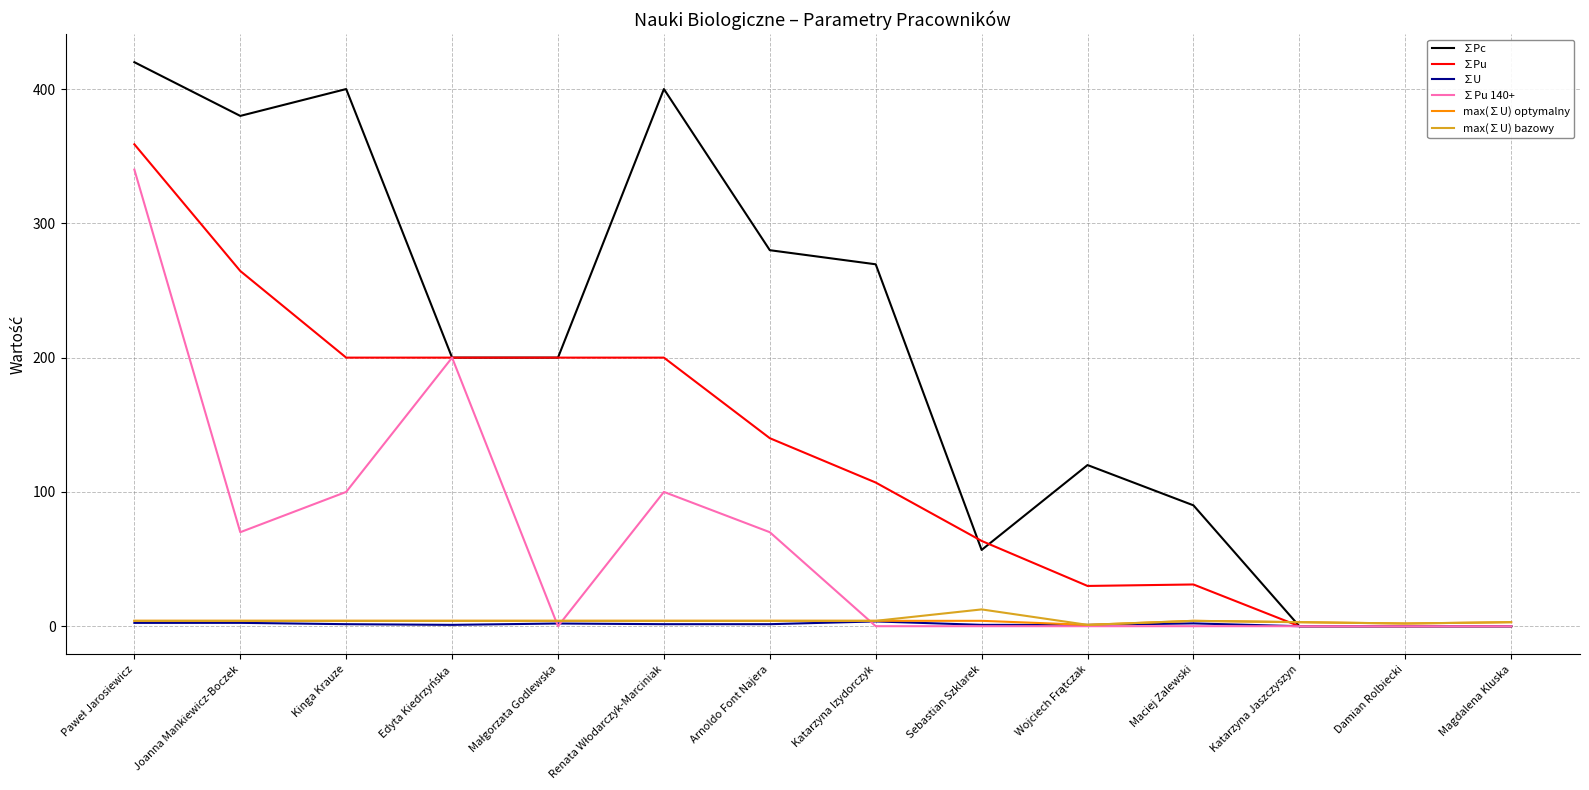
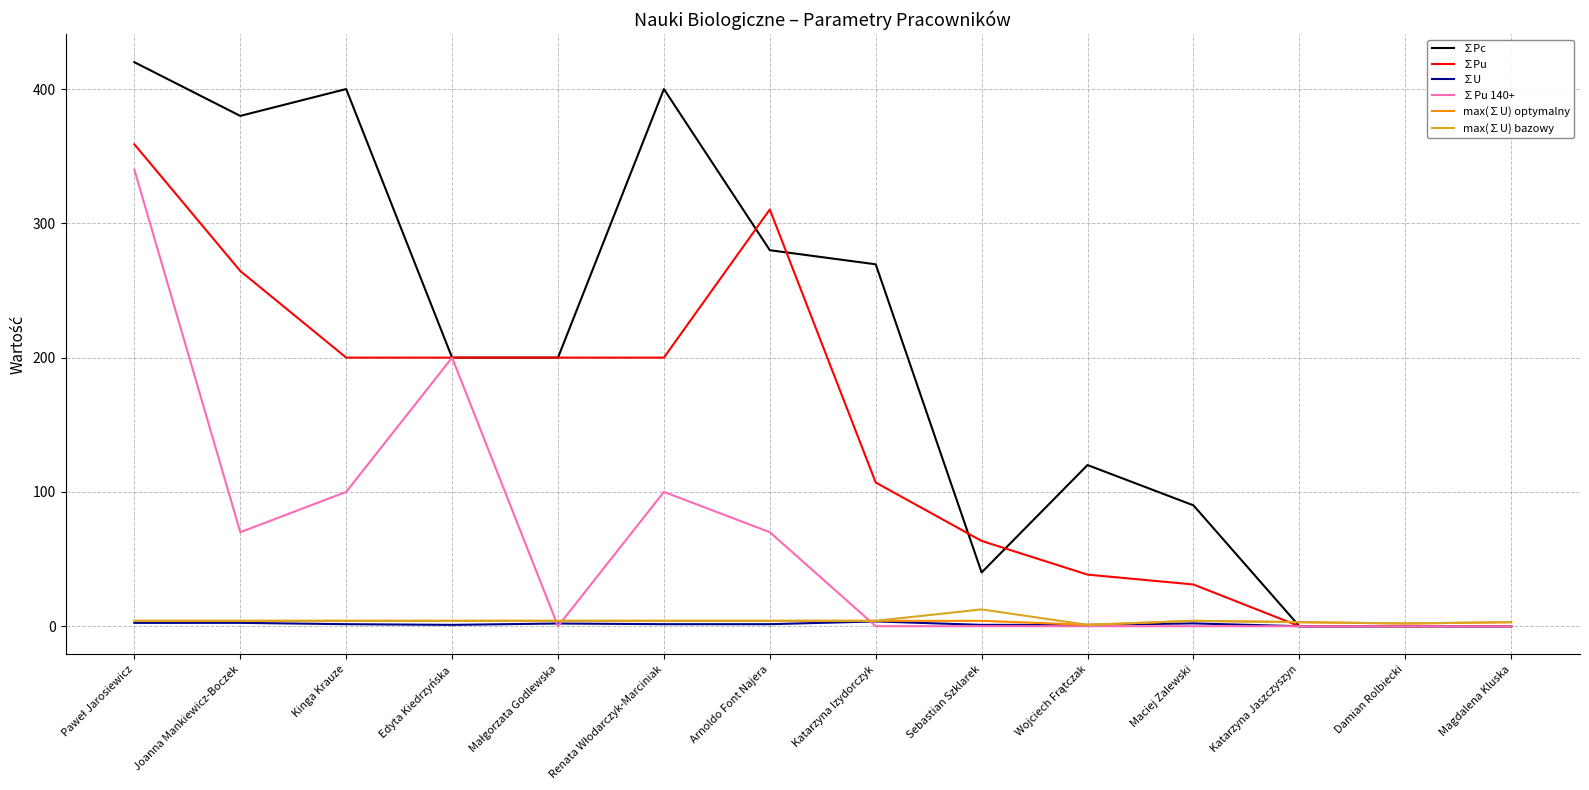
  {
    "∑Pc": {
      "Paweł Jarosiewicz": 420,
      "Joanna Mankiewicz-Boczek": 380,
      "Kinga Krauze": 400,
      "Renata Włodarczyk-Marciniak": 400,
      "Arnoldo Font Najera": 280,
      "Katarzyna Izydorczyk": 270,
-     "Sebastian Szklarek": 57,
+     "Sebastian Szklarek": 40,
      "Wojciech Frątczak": 120,
      "Maciej Zalewski": 90
    },
    "∑Pu": {
      "Paweł Jarosiewicz": 359,
      "Joanna Mankiewicz-Boczek": 265,
      "Kinga Krauze": 200,
      "Renata Włodarczyk-Marciniak": 200,
-     "Arnoldo Font Najera": 140,
+     "Arnoldo Font Najera": 310,
      "Katarzyna Izydorczyk": 107,
      "Sebastian Szklarek": 64,
-     "Wojciech Frątczak": 30,
+     "Wojciech Frątczak": 38,
      "Maciej Zalewski": 31
    },
    "∑U": {
      "Kinga Krauze": 2,
      "Edyta Kiedrzyńska": 1,
      "Małgorzata Godlewska": 2,
      "Renata Włodarczyk-Marciniak": 2,
      "Arnoldo Font Najera": 2,
      "Maciej Zalewski": 2
    },
    "∑Pu 140+": {
      "Paweł Jarosiewicz": 340,
      "Joanna Mankiewicz-Boczek": 70,
      "Kinga Krauze": 100,
      "Małgorzata Godlewska": 0,
      "Renata Włodarczyk-Marciniak": 100,
      "Arnoldo Font Najera": 70,
      "Katarzyna Izydorczyk": 0,
      "Maciej Zalewski": 0
    }
  }
